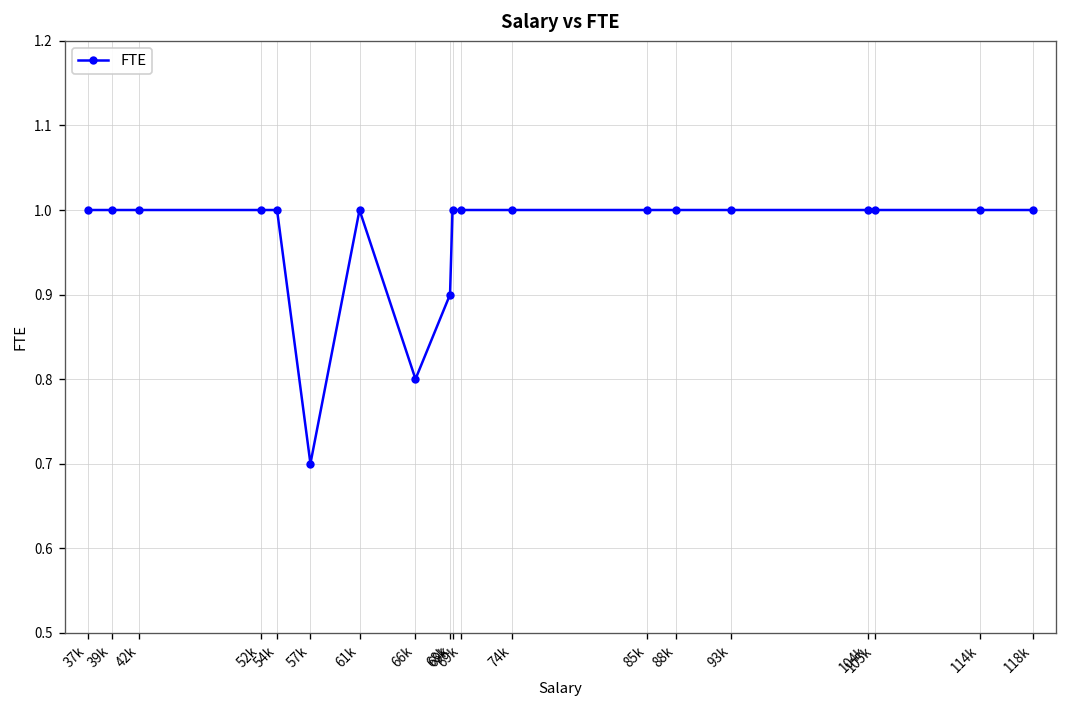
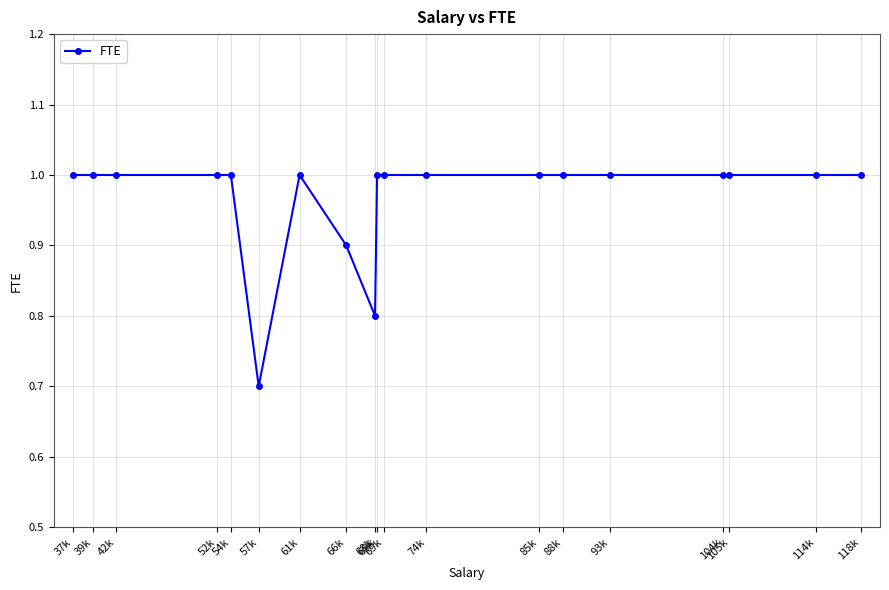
  {
    "37k": 1.0,
    "39k": 1.0,
    "42k": 1.0,
    "52k": 1.0,
    "54k": 1.0,
    "57k": 0.7,
    "61k": 1.0,
-   "66k": 0.8,
-   "68k": 0.9,
+   "66k": 0.9,
+   "68k": 0.8,
    "74k": 1.0,
    "85k": 1.0,
    "88k": 1.0,
    "93k": 1.0,
    "104k": 1.0,
    "105k": 1.0,
    "114k": 1.0,
    "118k": 1.0
  }
